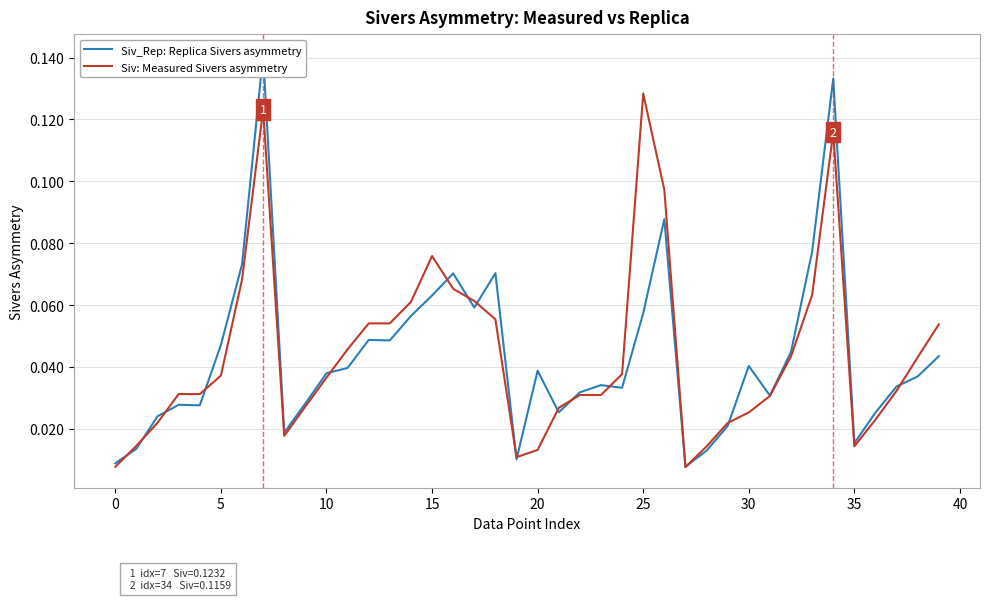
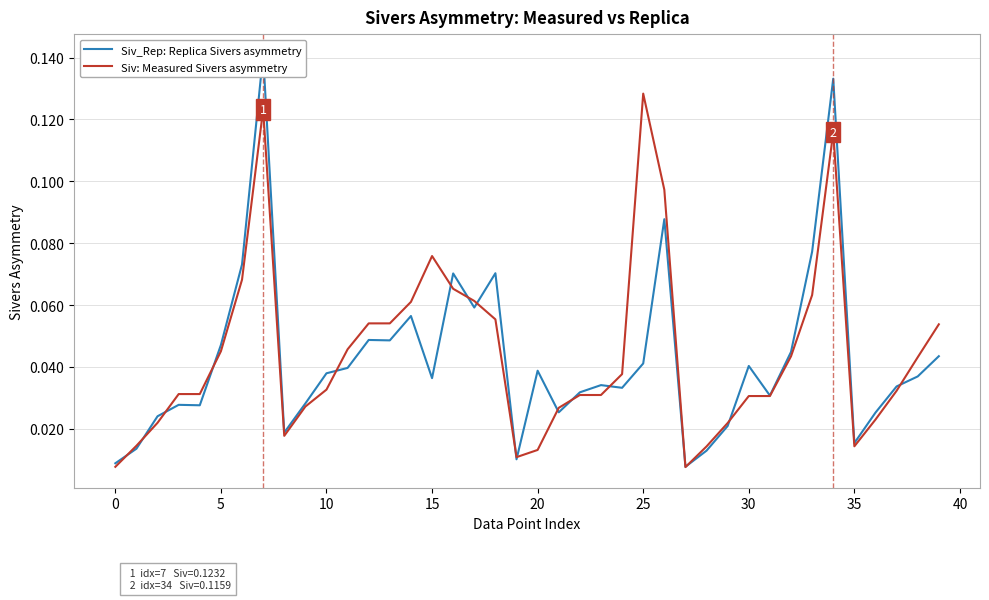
  {
    "Siv_Rep: Replica Sivers asymmetry": {
      "0": 0.009,
      "5": 0.047,
      "10": 0.038,
-     "15": 0.063,
+     "15": 0.036,
      "20": 0.039,
-     "25": 0.057,
+     "25": 0.041,
      "30": 0.040,
      "35": 0.015
    },
    "Siv: Measured Sivers asymmetry": {
      "0": 0.008,
-     "5": 0.037,
-     "10": 0.037,
+     "5": 0.045,
+     "10": 0.033,
      "15": 0.076,
      "20": 0.013,
      "25": 0.128,
-     "30": 0.025,
+     "30": 0.031,
      "35": 0.014
    }
  }
